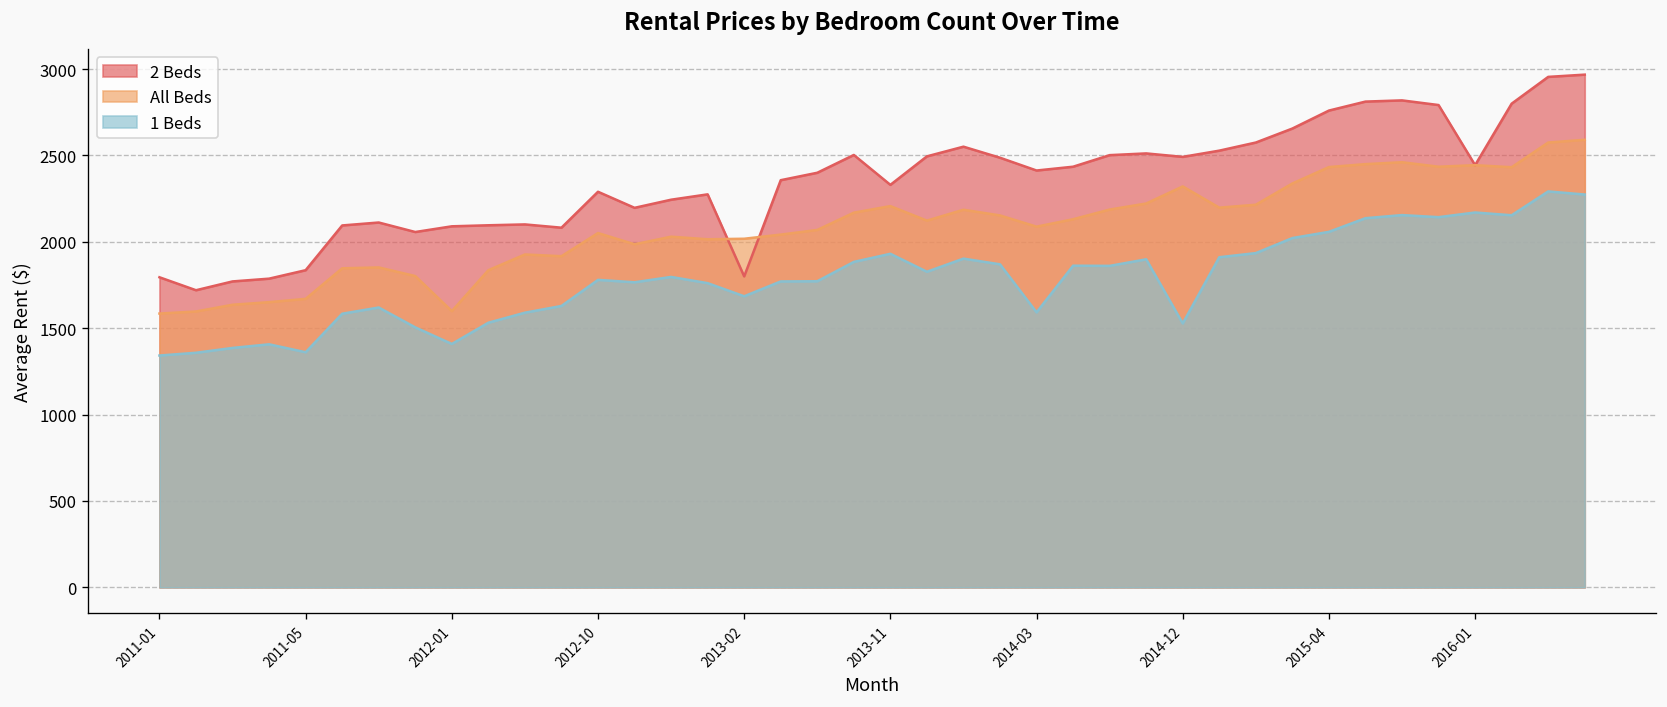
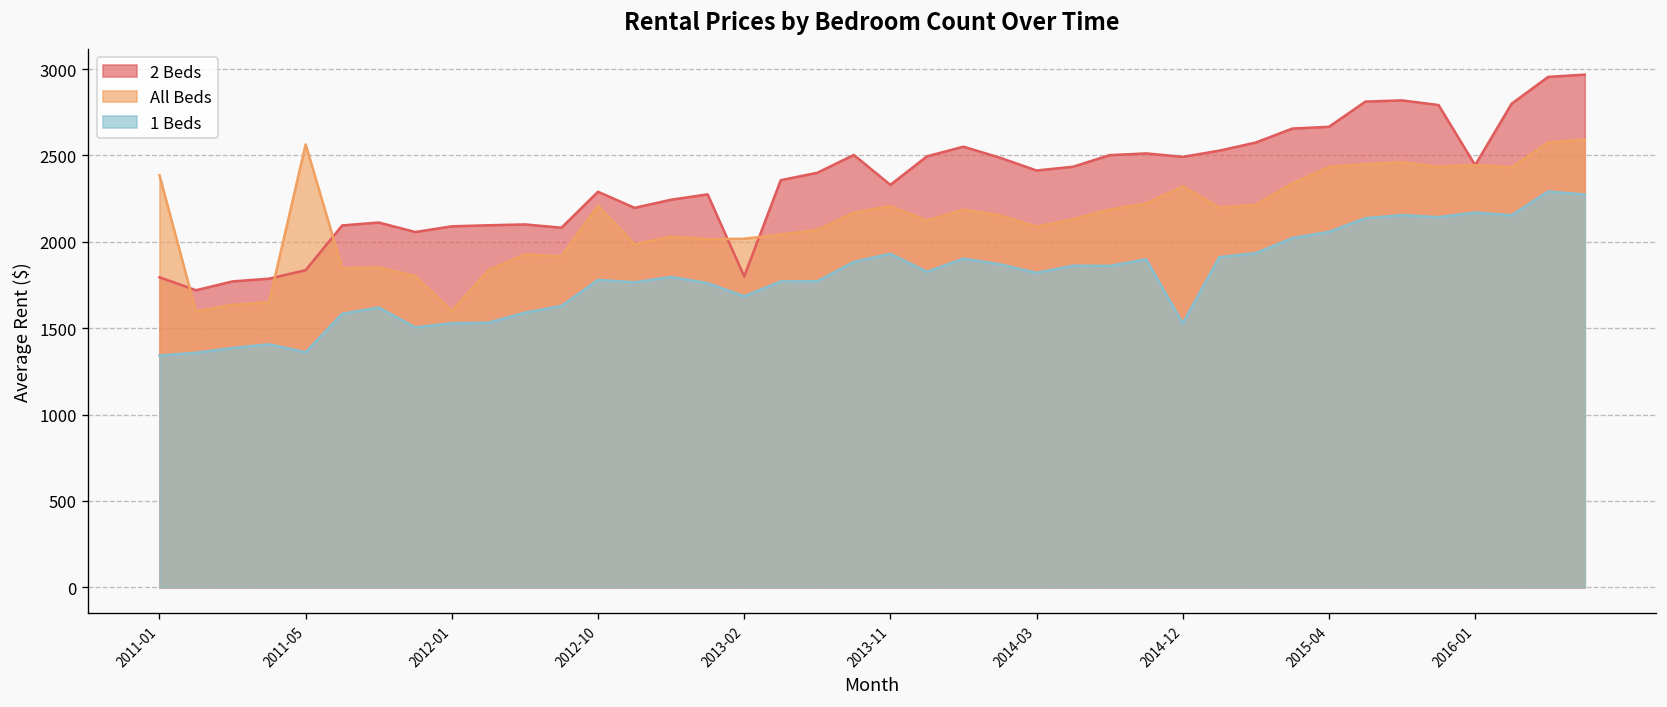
  {
    "2 Beds": {
      "2011-01": 1800,
      "2011-05": 1840,
      "2012-01": 2090,
      "2012-10": 2290,
      "2013-02": 1800,
      "2013-11": 2330,
      "2014-03": 2410,
      "2014-12": 2490,
-     "2015-04": 2760
+     "2015-04": 2670
    },
    "All Beds": {
-     "2011-01": 1590,
-     "2011-05": 1670,
+     "2011-01": 2390,
+     "2011-05": 2560,
      "2012-01": 1600,
-     "2012-10": 2050,
+     "2012-10": 2210,
      "2013-02": 2020,
      "2013-11": 2210,
      "2014-03": 2090,
      "2014-12": 2320,
      "2015-04": 2430
    },
    "1 Beds": {
      "2011-01": 1340,
      "2011-05": 1360,
-     "2012-01": 1410,
+     "2012-01": 1530,
      "2012-10": 1780,
      "2013-02": 1690,
      "2013-11": 1930,
-     "2014-03": 1590,
+     "2014-03": 1820,
      "2014-12": 1530,
      "2015-04": 2060,
      "2016-01": 2170
    }
  }
